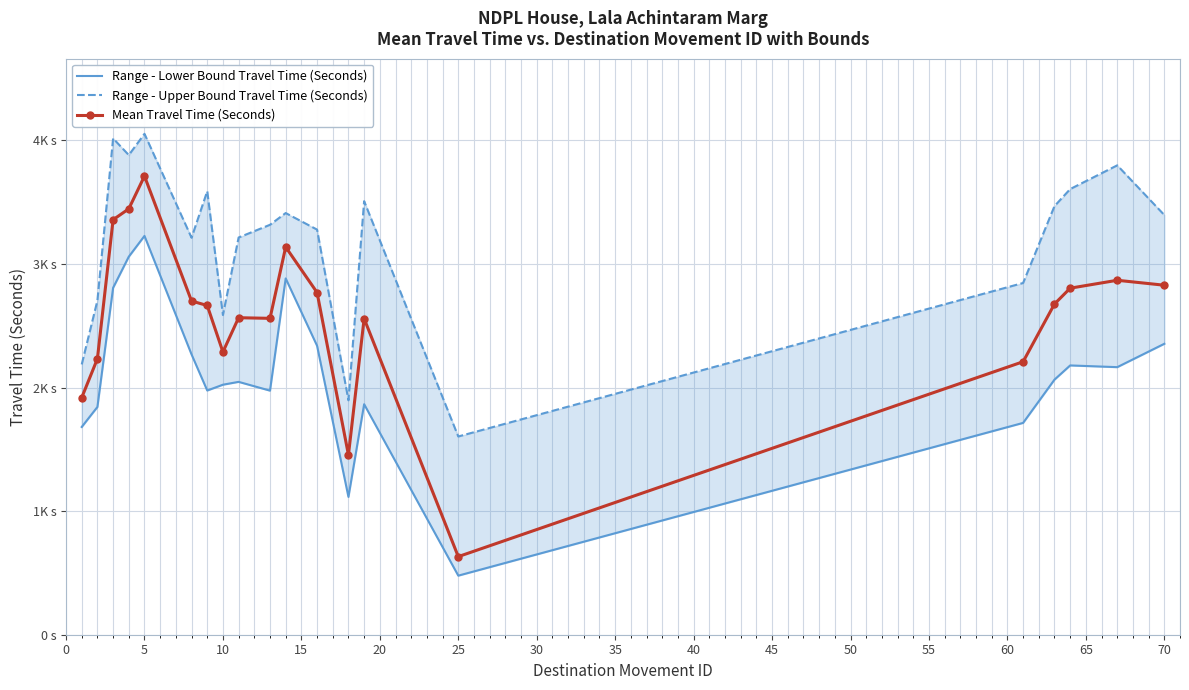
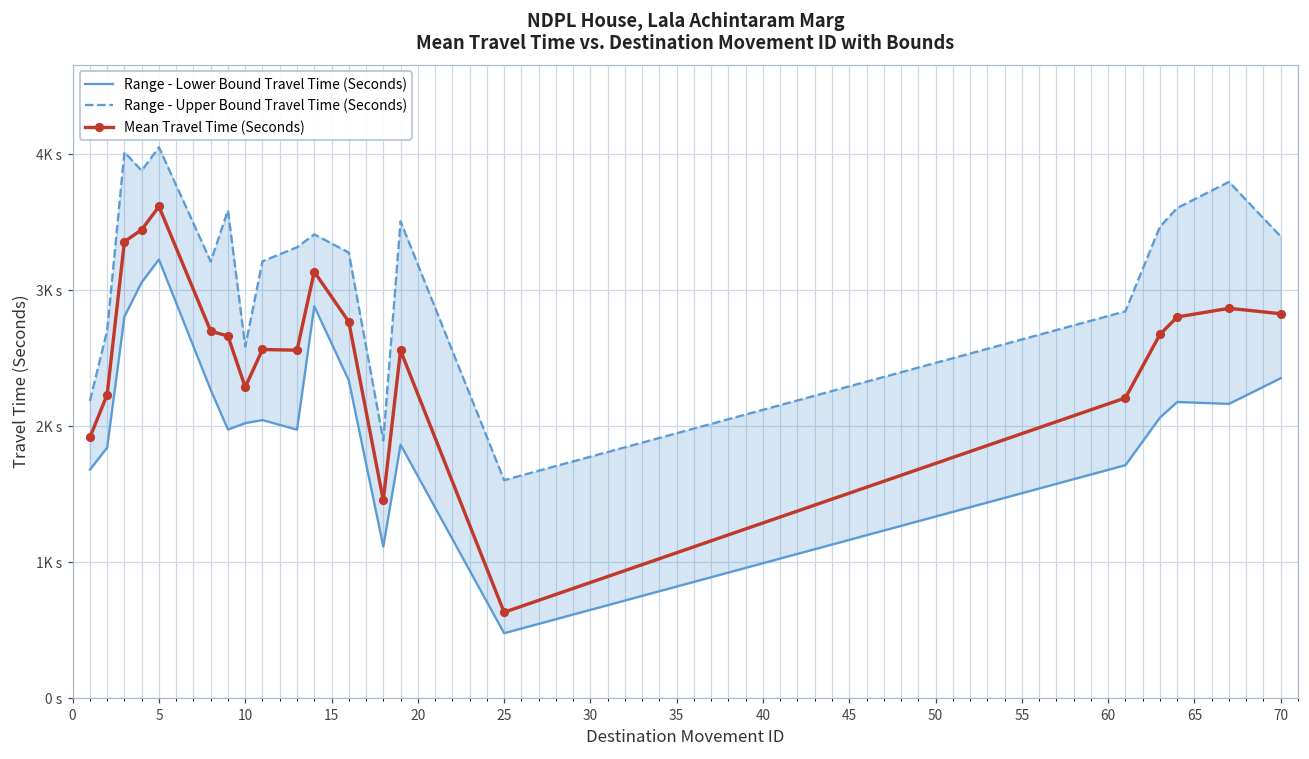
  {
    "Mean Travel Time (Seconds)": {
-     "5": "3.71K s",
+     "5": "3.62K s",
      "10": "2.29K s",
      "25": "0.63K s",
      "70": "2.83K s"
    }
  }
